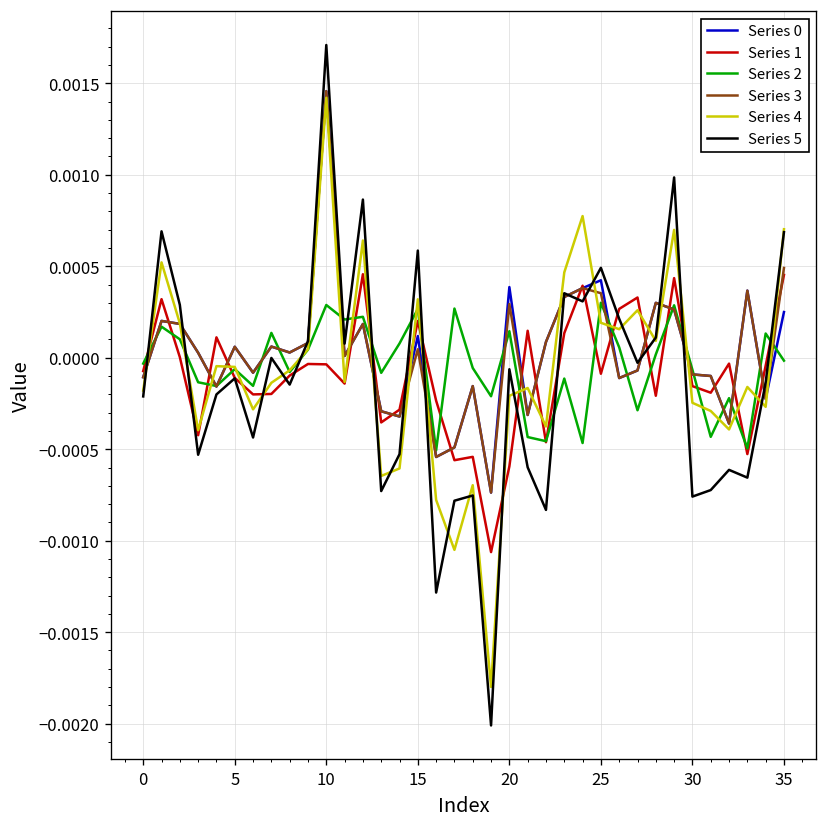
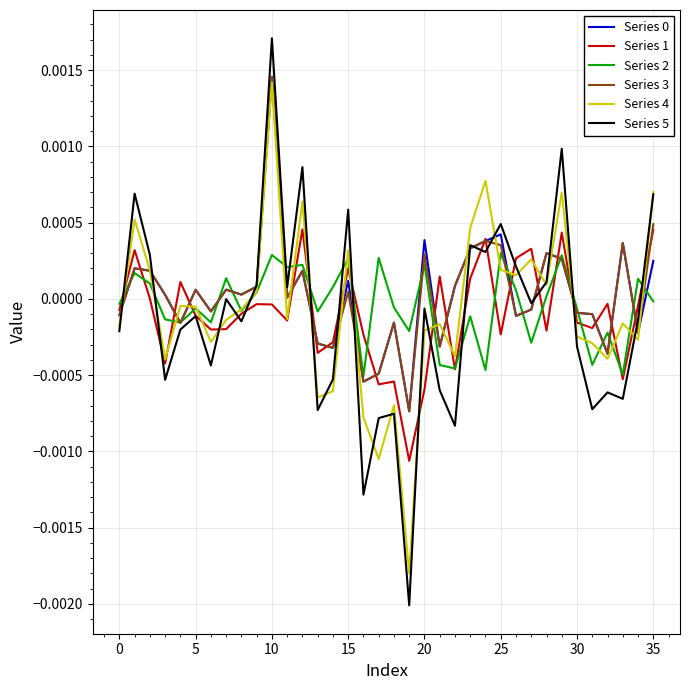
  {
    "Series 0": {
      "15": 0.00012,
      "20": 0.00039,
      "25": 0.00042,
      "35": 0.00025
    },
    "Series 1": {
      "0": -0.00007,
      "10": -0.00004,
      "15": 0.00020,
      "20": -0.00059,
-     "25": -0.00009,
+     "25": -0.00023,
      "30": -0.00016,
      "35": 0.00045
    },
    "Series 2": {
      "0": -0.00003,
      "10": 0.00029,
      "15": 0.00027,
-     "20": 0.00015,
+     "20": 0.00023,
      "25": 0.00030,
      "30": -0.00007,
      "35": -0.00002
    },
    "Series 3": {
      "15": 0.00005,
      "20": 0.00029,
      "25": 0.00035,
      "35": 0.00049
    },
    "Series 4": {
      "0": -0.00018,
      "10": 0.00142,
      "15": 0.00032,
      "20": -0.00021,
      "25": 0.00019,
      "30": -0.00025
    },
    "Series 5": {
      "0": -0.00021,
      "10": 0.00171,
      "15": 0.00059,
      "20": -0.00006,
      "25": 0.00049,
-     "30": -0.00076
+     "30": -0.00031
    }
  }
